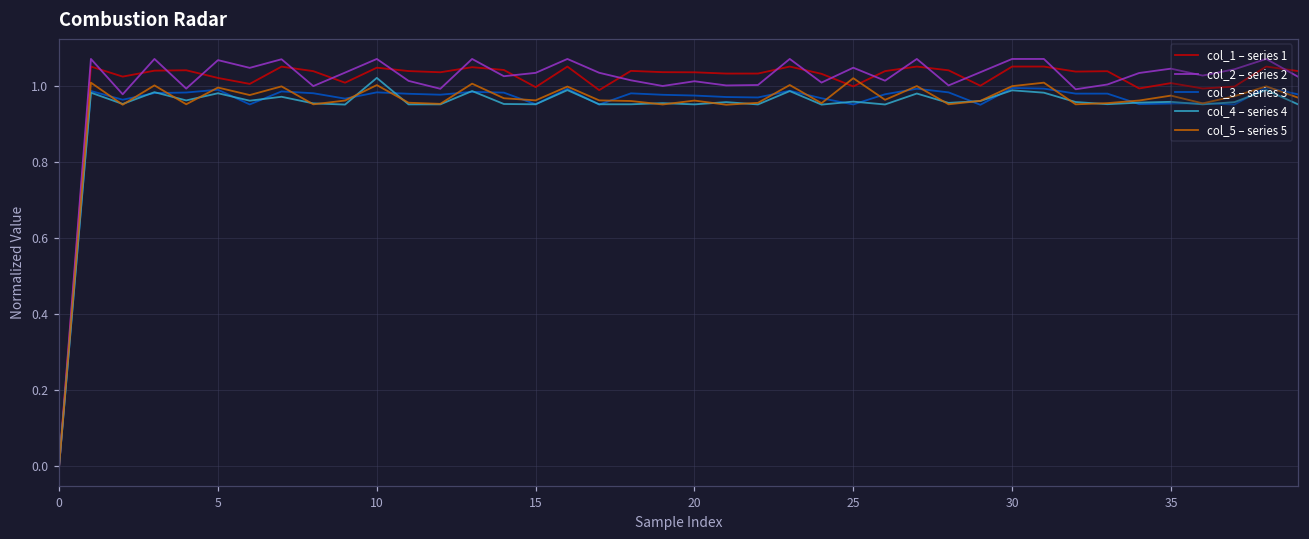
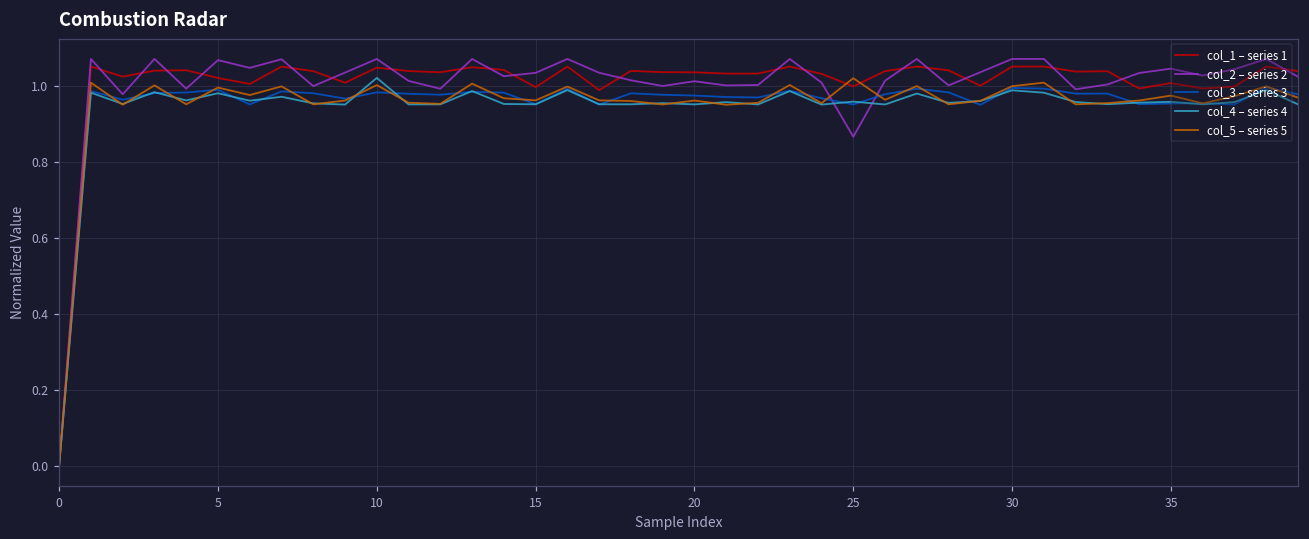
  {
    "col_1 – series 1": {
      "5": 1.02,
      "10": 1.05,
      "15": 1.00,
      "20": 1.03,
      "25": 1.00,
      "30": 1.05
    },
    "col_2 – series 2": {
      "5": 1.07,
      "10": 1.07,
      "15": 1.03,
      "20": 1.01,
-     "25": 1.05,
+     "25": 0.87,
      "30": 1.07
    },
    "col_3 – series 3": {
      "10": 0.98,
      "20": 0.97,
      "25": 0.95
    },
    "col_4 – series 4": {
      "5": 0.98,
      "10": 1.02,
      "20": 0.95,
      "25": 0.96
    },
    "col_5 – series 5": {
      "10": 1.00,
      "15": 0.96,
      "20": 0.96,
      "25": 1.02
    }
  }
